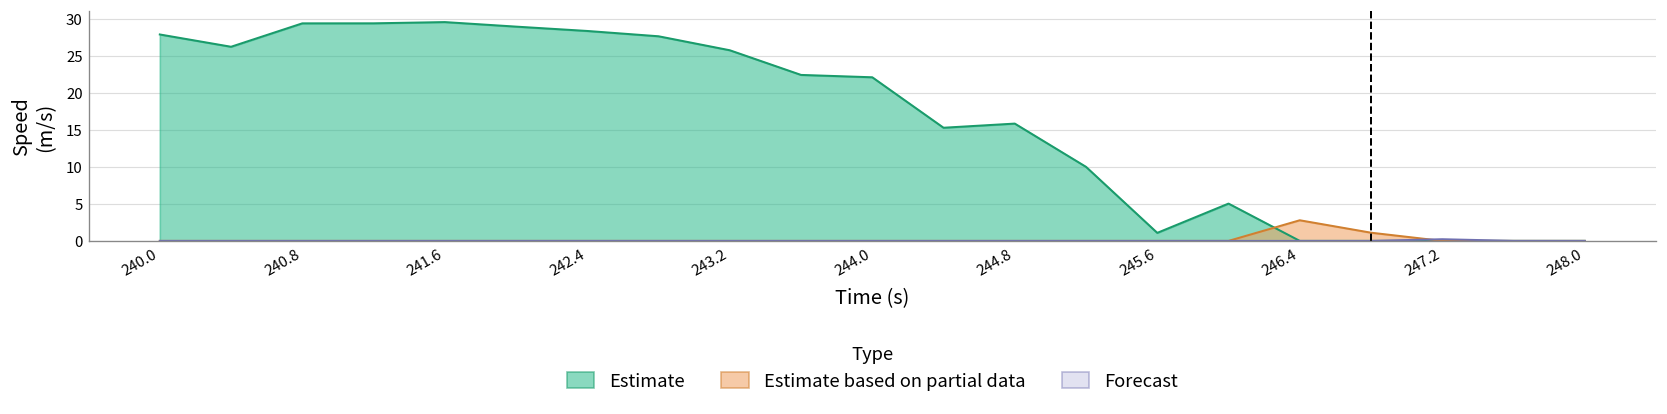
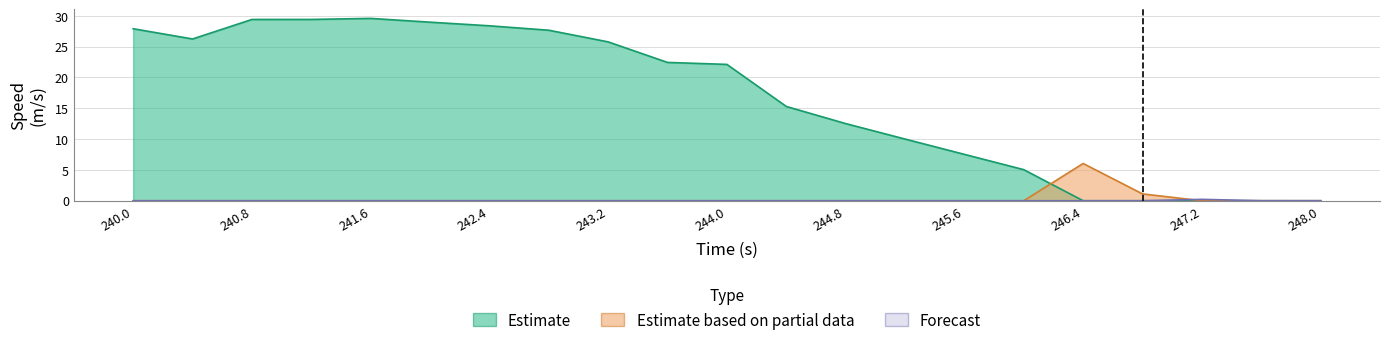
  {
    "Estimate": {
      "240.0": 28,
      "240.8": 29,
      "241.6": 30,
      "242.4": 28,
      "243.2": 26,
      "244.0": 22,
-     "244.8": 16,
-     "245.6": 1
+     "244.8": 13,
+     "245.6": 8
    },
    "Estimate based on partial data": {
-     "246.4": 3
+     "246.4": 6
    }
  }
